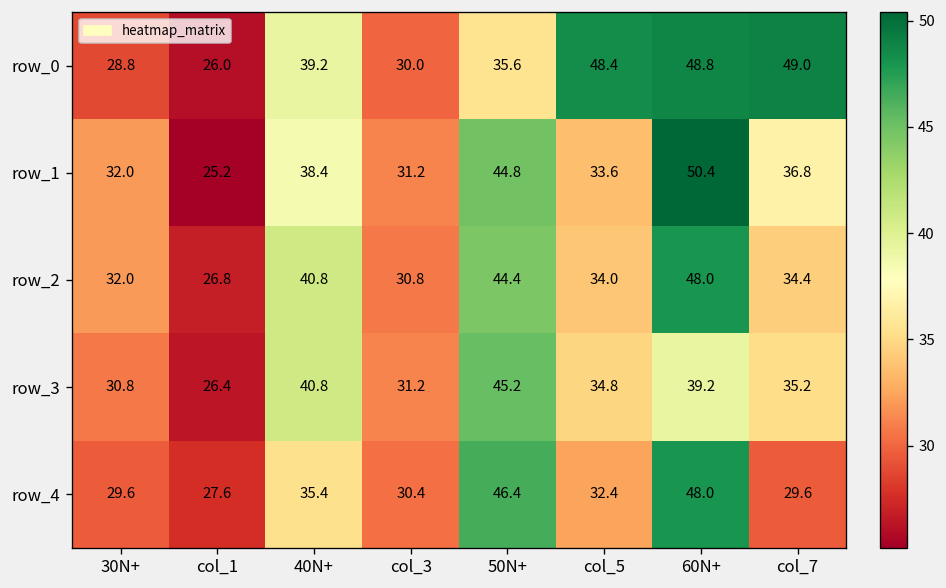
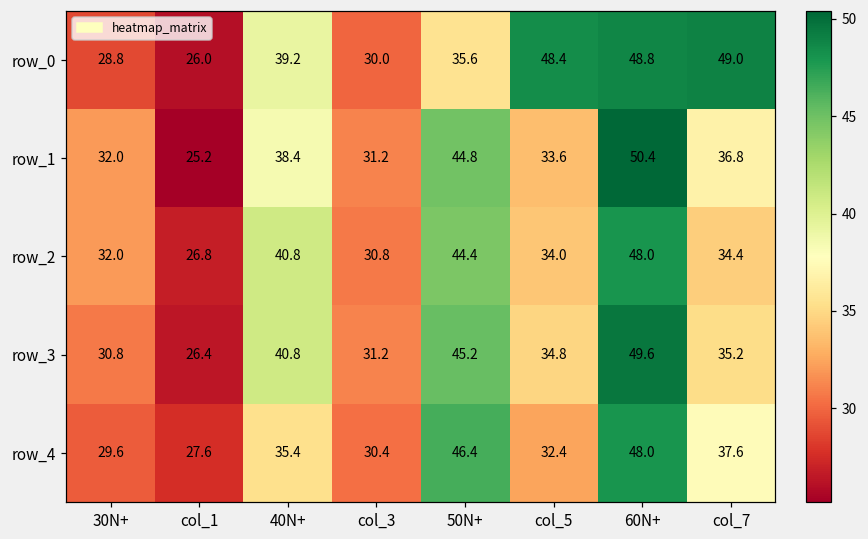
  {
    "row_0": {
      "30N+": 28.8,
      "col_1": 26.0,
      "40N+": 39.2,
      "col_3": 30.0,
      "50N+": 35.6,
      "col_5": 48.4,
      "60N+": 48.8,
      "col_7": 49.0
    },
    "row_1": {
      "30N+": 32.0,
      "col_1": 25.2,
      "40N+": 38.4,
      "col_3": 31.2,
      "50N+": 44.8,
      "col_5": 33.6,
      "60N+": 50.4,
      "col_7": 36.8
    },
    "row_2": {
      "30N+": 32.0,
      "col_1": 26.8,
      "40N+": 40.8,
      "col_3": 30.8,
      "50N+": 44.4,
      "col_5": 34.0,
      "60N+": 48.0,
      "col_7": 34.4
    },
    "row_3": {
      "30N+": 30.8,
      "col_1": 26.4,
      "40N+": 40.8,
      "col_3": 31.2,
      "50N+": 45.2,
      "col_5": 34.8,
-     "60N+": 39.2,
+     "60N+": 49.6,
      "col_7": 35.2
    },
    "row_4": {
      "30N+": 29.6,
      "col_1": 27.6,
      "40N+": 35.4,
      "col_3": 30.4,
      "50N+": 46.4,
      "col_5": 32.4,
      "60N+": 48.0,
-     "col_7": 29.6
+     "col_7": 37.6
    }
  }
